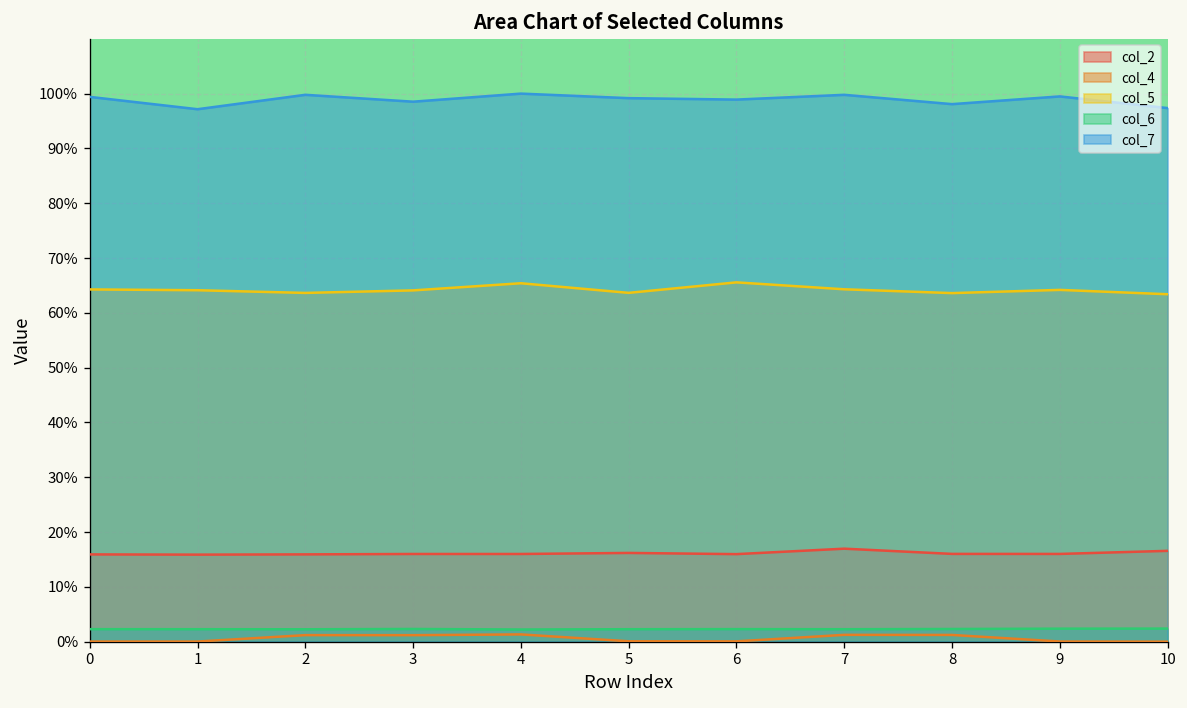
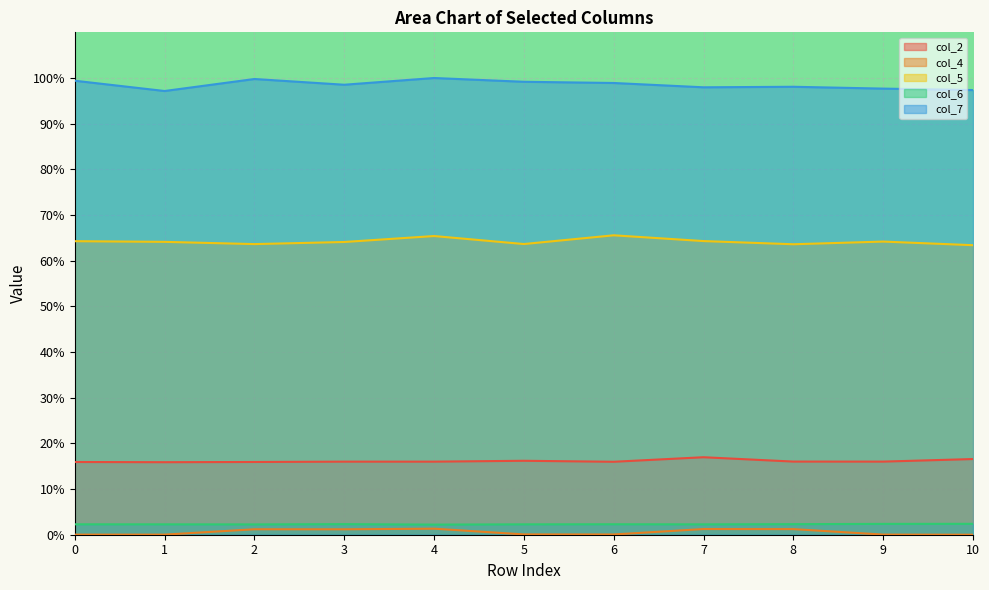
  {
    "col_6": {
      "0": "2%",
      "1": "2%",
      "2": "2%",
      "3": "2%",
      "4": "2%",
      "5": "2%",
      "6": "2%",
      "7": "2%",
      "8": "2%",
      "9": "2%",
      "10": "2%"
    },
    "col_7": {
      "0": "99%",
      "1": "97%",
      "2": "100%",
      "3": "99%",
      "4": "100%",
      "5": "99%",
      "6": "99%",
-     "7": "100%",
+     "7": "98%",
      "8": "98%",
-     "9": "99%",
+     "9": "98%",
      "10": "97%"
    }
  }
